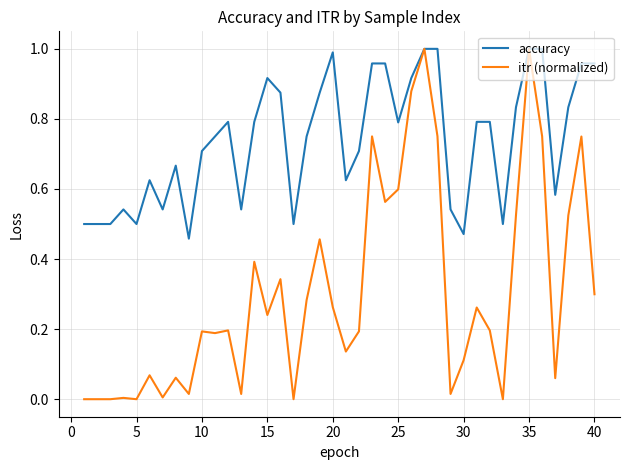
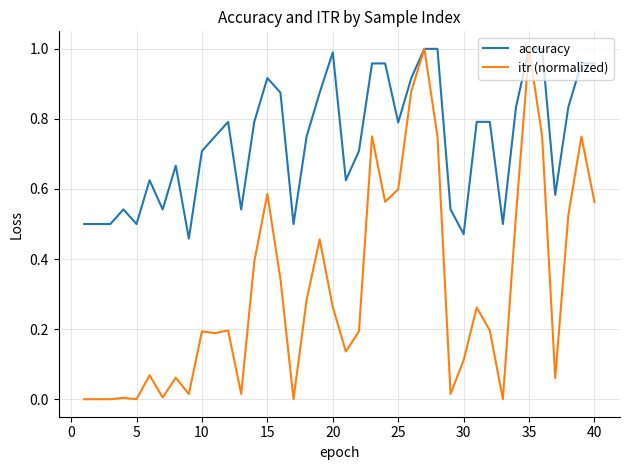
  {
    "accuracy": {
      "5": 0.50,
      "10": 0.71,
      "15": 0.92,
      "20": 0.99,
      "25": 0.79,
      "30": 0.47
    },
    "itr (normalized)": {
      "5": 0.00,
      "10": 0.19,
-     "15": 0.24,
+     "15": 0.59,
      "20": 0.26,
      "25": 0.60,
      "30": 0.11,
-     "40": 0.30
+     "40": 0.56
    }
  }
